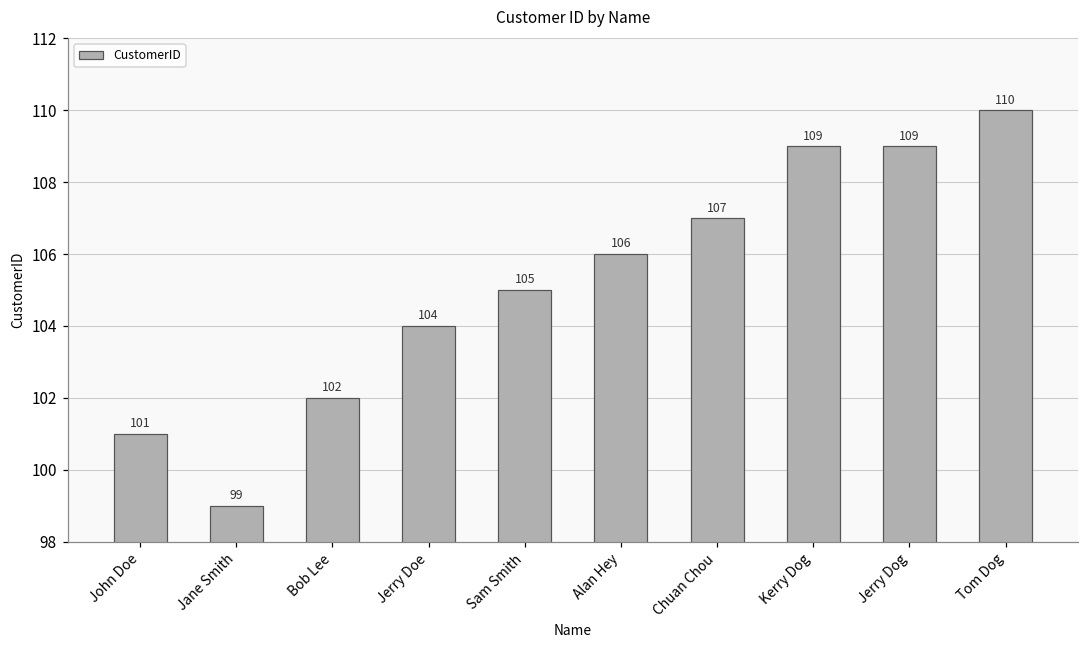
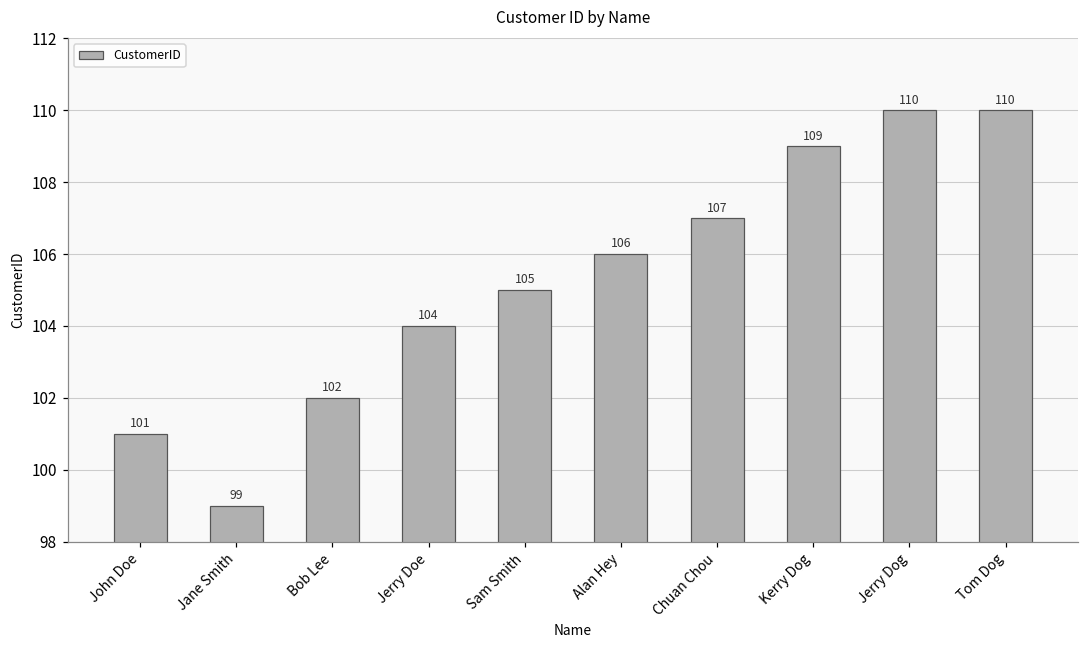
  {
    "John Doe": 101,
    "Jane Smith": 99,
    "Bob Lee": 102,
    "Jerry Doe": 104,
    "Sam Smith": 105,
    "Alan Hey": 106,
    "Chuan Chou": 107,
    "Kerry Dog": 109,
-   "Jerry Dog": 109,
+   "Jerry Dog": 110,
    "Tom Dog": 110
  }
